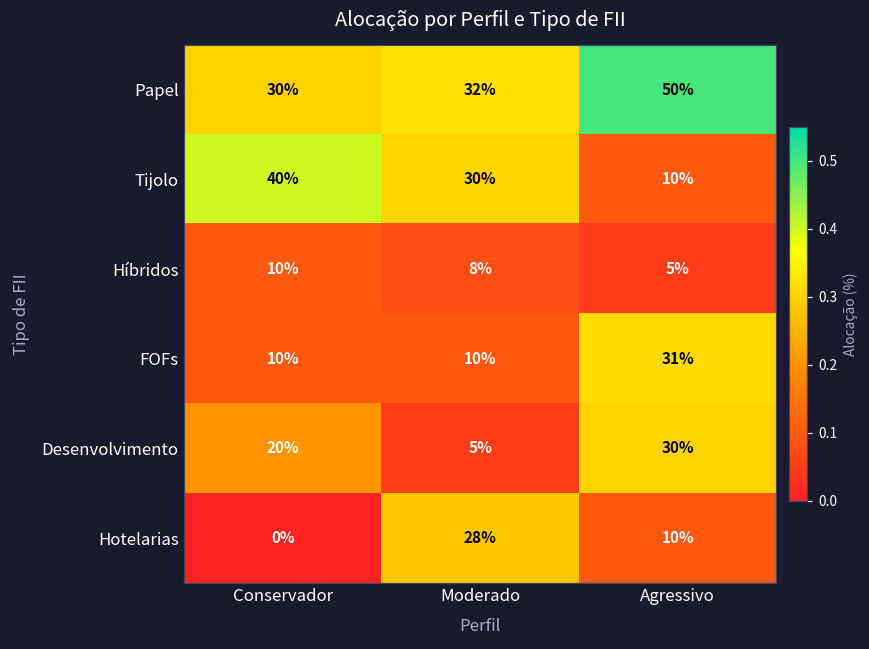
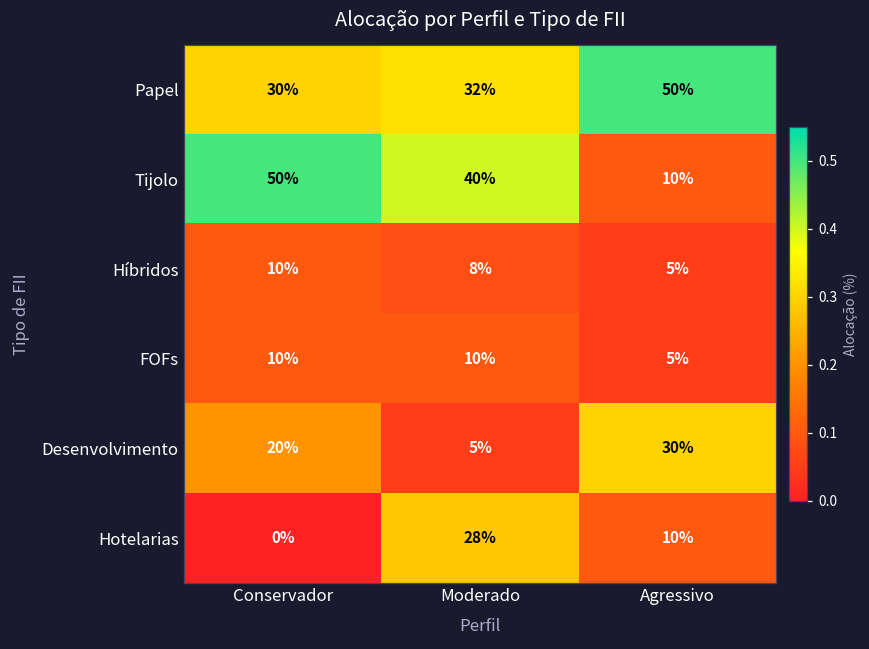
  {
    "Papel": {
      "Conservador": "30%",
      "Moderado": "32%",
      "Agressivo": "50%"
    },
    "Tijolo": {
-     "Conservador": "40%",
-     "Moderado": "30%",
+     "Conservador": "50%",
+     "Moderado": "40%",
      "Agressivo": "10%"
    },
    "Híbridos": {
      "Conservador": "10%",
      "Moderado": "8%",
      "Agressivo": "5%"
    },
    "FOFs": {
      "Conservador": "10%",
      "Moderado": "10%",
-     "Agressivo": "31%"
+     "Agressivo": "5%"
    },
    "Desenvolvimento": {
      "Conservador": "20%",
      "Moderado": "5%",
      "Agressivo": "30%"
    },
    "Hotelarias": {
      "Conservador": "0%",
      "Moderado": "28%",
      "Agressivo": "10%"
    }
  }
